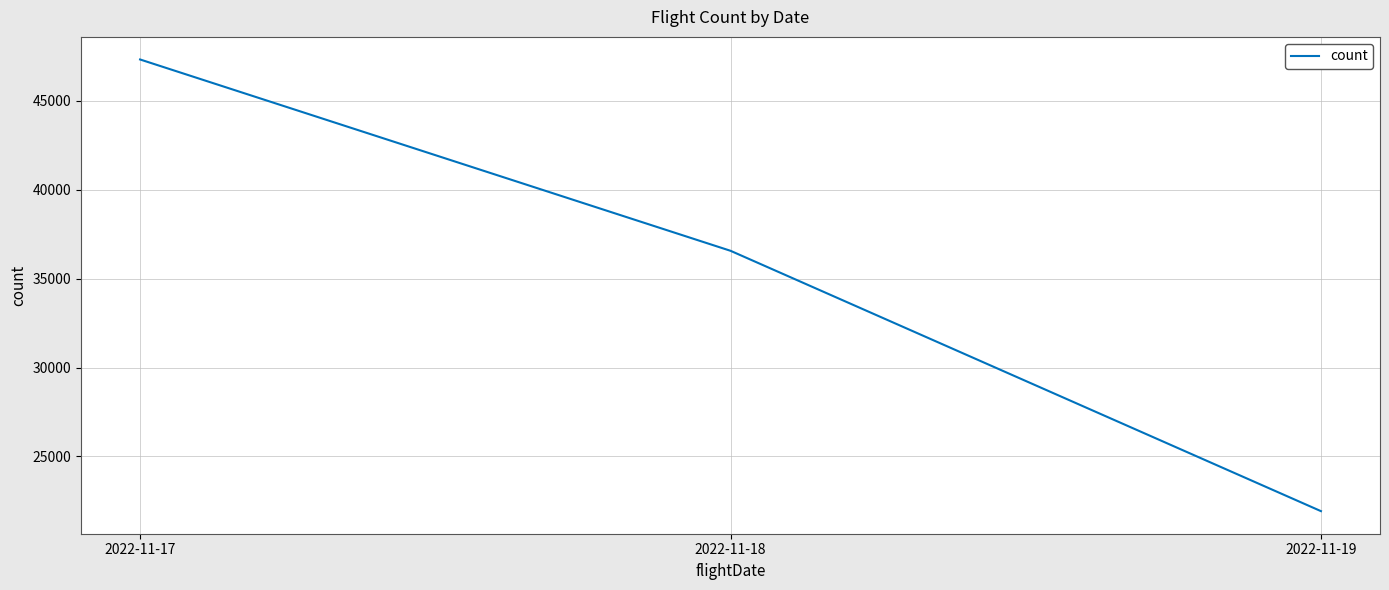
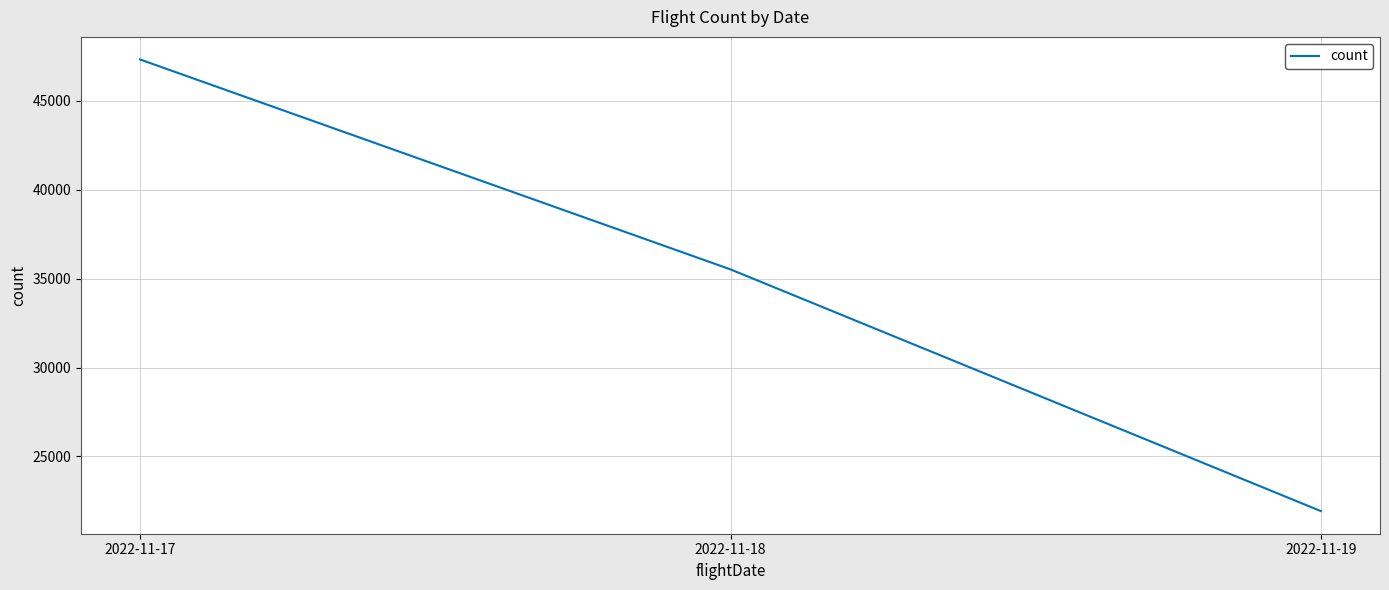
  {
    "2022-11-17": 47300,
-   "2022-11-18": 36600,
+   "2022-11-18": 35500,
    "2022-11-19": 21900
  }
